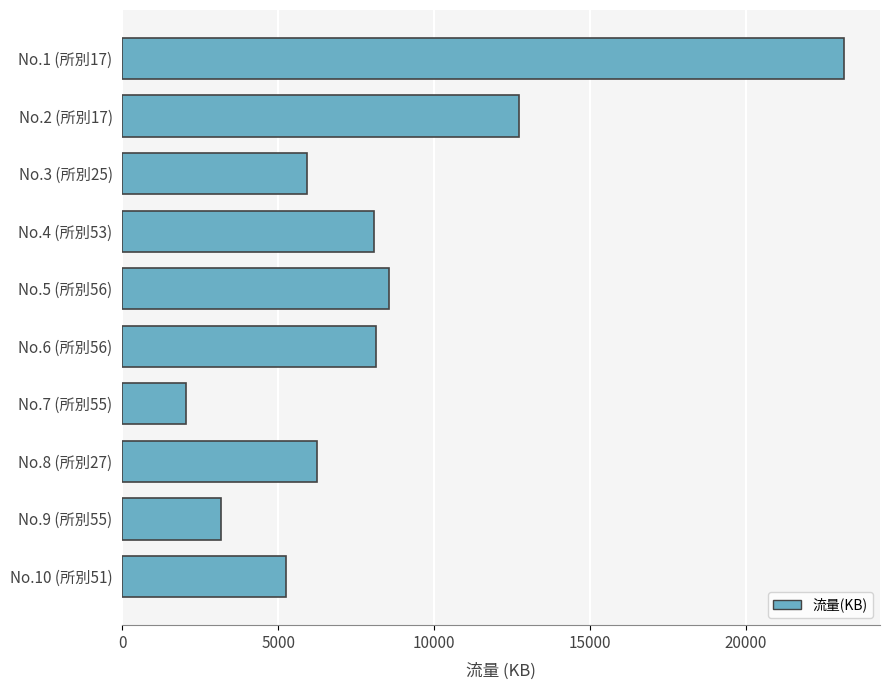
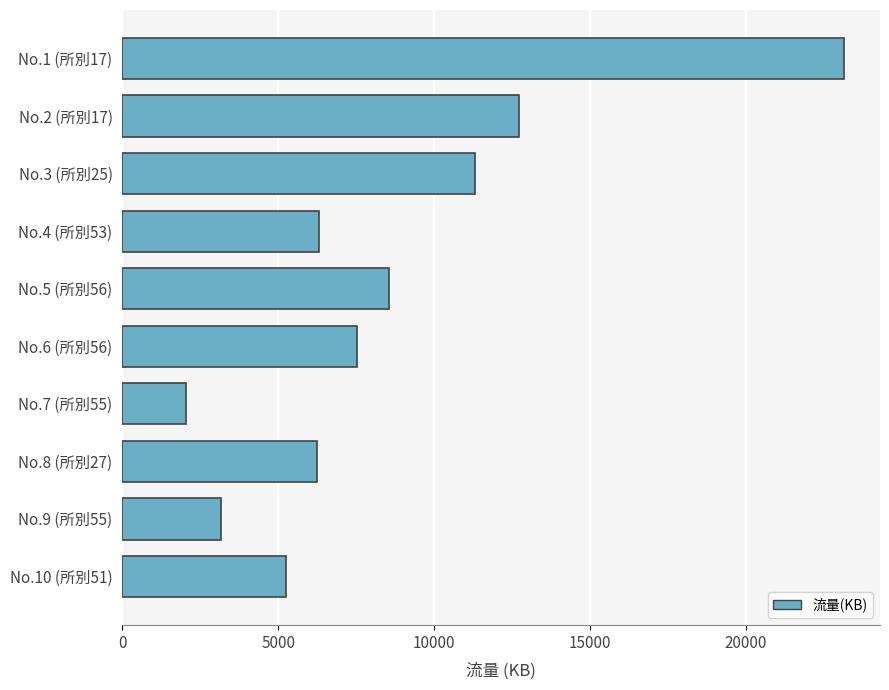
  {
    "No.1 (所別17)": 23100,
    "No.2 (所別17)": 12700,
-   "No.3 (所別25)": 5900,
-   "No.4 (所別53)": 8100,
+   "No.3 (所別25)": 11300,
+   "No.4 (所別53)": 6300,
    "No.5 (所別56)": 8600,
-   "No.6 (所別56)": 8100,
+   "No.6 (所別56)": 7500,
    "No.7 (所別55)": 2000,
    "No.8 (所別27)": 6300,
    "No.9 (所別55)": 3200,
    "No.10 (所別51)": 5200
  }
